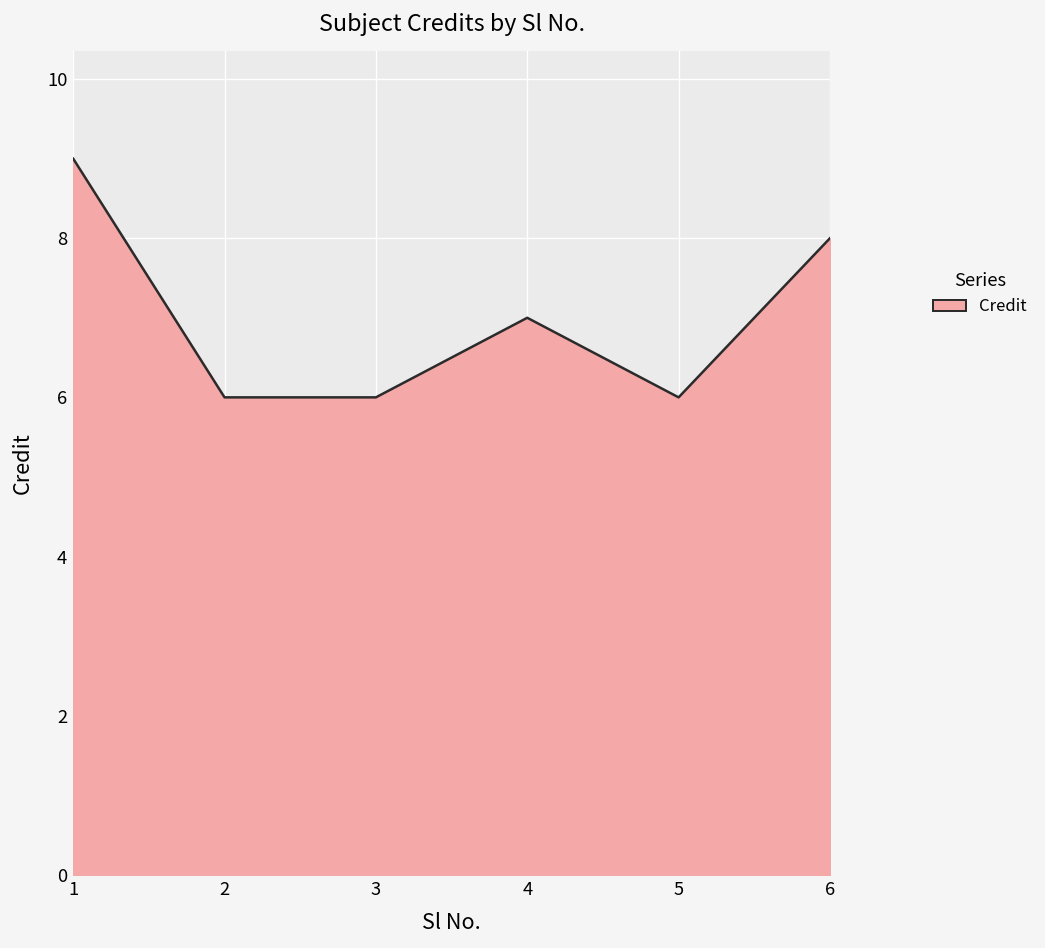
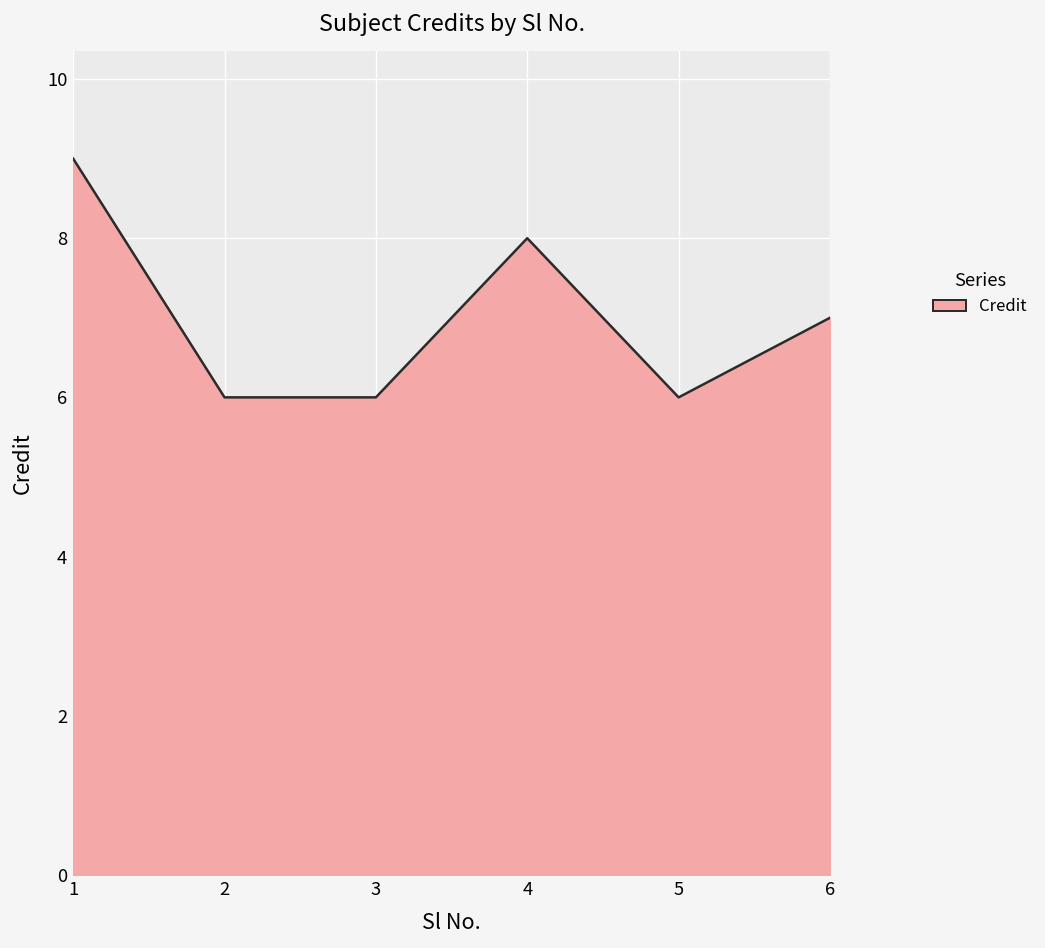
  {
    "1": 9,
    "2": 6,
    "3": 6,
-   "4": 7,
+   "4": 8,
    "5": 6,
-   "6": 8
+   "6": 7
  }
